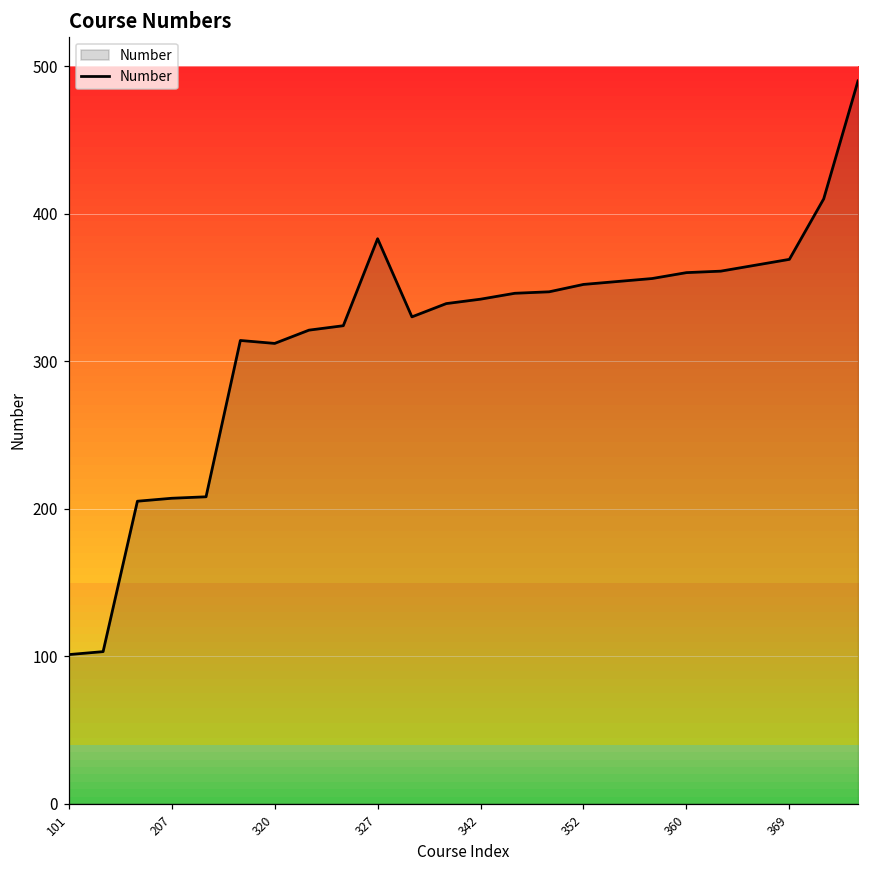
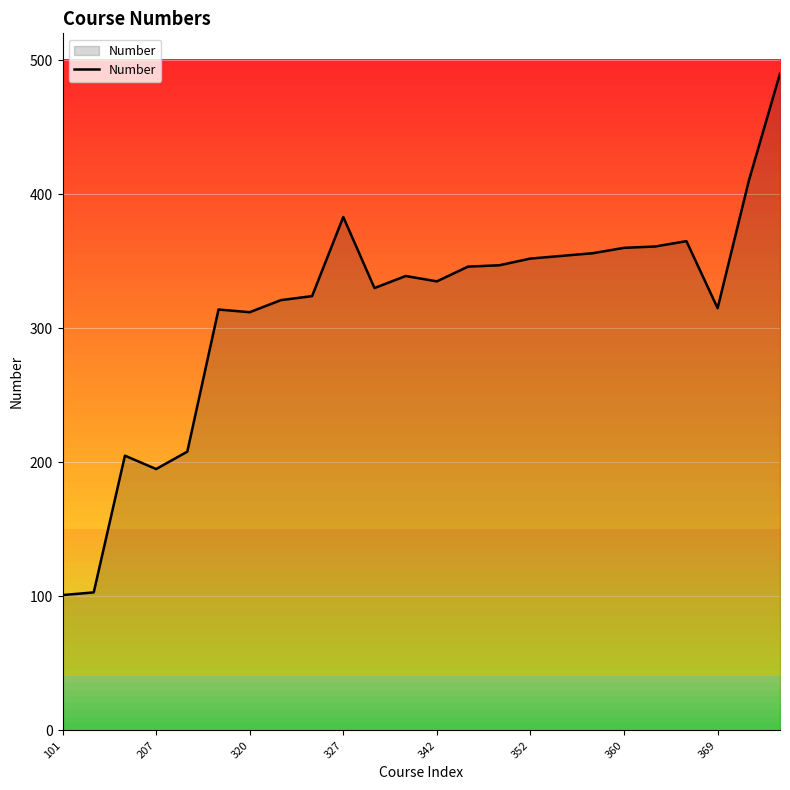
  {
    "101": 101,
-   "207": 207,
+   "207": 195,
    "320": 312,
    "327": 383,
-   "342": 342,
+   "342": 335,
    "352": 352,
    "360": 360,
-   "369": 369
+   "369": 315
  }
